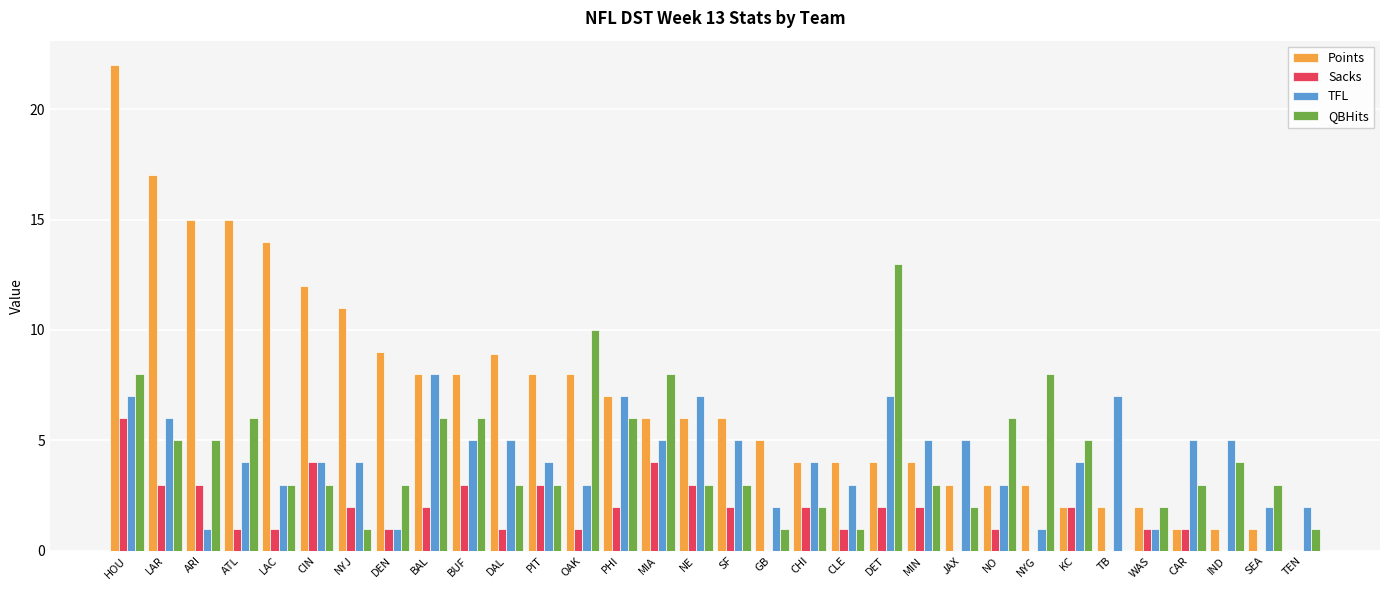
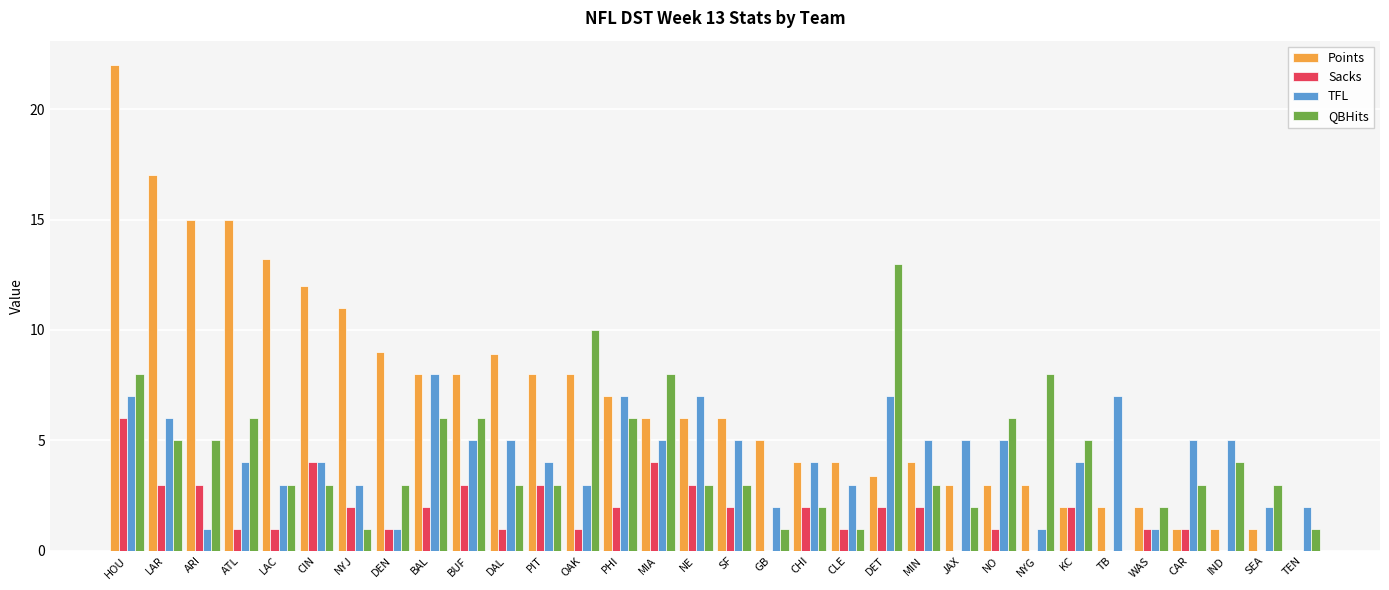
  {
    "Points": {
      "HOU": 22.0,
      "LAR": 17.0,
      "ARI": 15.0,
      "ATL": 15.0,
-     "LAC": 14.0,
+     "LAC": 13.2,
      "CIN": 12.0,
      "NYJ": 11.0,
      "DEN": 9.0,
      "BAL": 8.0,
      "BUF": 8.0,
      "DAL": 8.9,
      "PIT": 8.0,
      "OAK": 8.0,
      "PHI": 7.0,
      "MIA": 6.0,
      "NE": 6.0,
      "SF": 6.0,
      "GB": 5.0,
      "CHI": 4.0,
      "CLE": 4.0,
-     "DET": 4.0,
+     "DET": 3.4,
      "MIN": 4.0,
      "JAX": 3.0,
      "NO": 3.0,
      "NYG": 3.0,
      "KC": 2.0,
      "TB": 2.0,
      "WAS": 2.0,
      "CAR": 1.0,
      "IND": 1.0,
      "SEA": 1.0,
      "TEN": 0.0
    },
    "Sacks": {
      "HOU": 6.0,
      "LAR": 3.0,
      "ARI": 3.0,
      "ATL": 1.0,
      "LAC": 1.0,
      "CIN": 4.0,
      "NYJ": 2.0,
      "DEN": 1.0,
      "BAL": 2.0,
      "BUF": 3.0,
      "DAL": 1.0,
      "PIT": 3.0,
      "OAK": 1.0,
      "PHI": 2.0,
      "MIA": 4.0,
      "NE": 3.0,
      "SF": 2.0,
      "GB": 0.0,
      "CHI": 2.0,
      "CLE": 1.0,
      "DET": 2.0,
      "MIN": 2.0,
      "JAX": 0.0,
      "NO": 1.0,
      "NYG": 0.0,
      "KC": 2.0,
      "TB": 0.0,
      "WAS": 1.0,
      "CAR": 1.0,
      "IND": 0.0,
      "SEA": 0.0,
      "TEN": 0.0
    },
    "TFL": {
      "HOU": 7,
      "LAR": 6,
      "ARI": 1,
      "ATL": 4,
      "LAC": 3,
      "CIN": 4,
-     "NYJ": 4,
+     "NYJ": 3,
      "DEN": 1,
      "BAL": 8,
      "BUF": 5,
      "DAL": 5,
      "PIT": 4,
      "OAK": 3,
      "PHI": 7,
      "MIA": 5,
      "NE": 7,
      "SF": 5,
      "GB": 2,
      "CHI": 4,
      "CLE": 3,
      "DET": 7,
      "MIN": 5,
      "JAX": 5,
-     "NO": 3,
+     "NO": 5,
      "NYG": 1,
      "KC": 4,
      "TB": 7,
      "WAS": 1,
      "CAR": 5,
      "IND": 5,
      "SEA": 2,
      "TEN": 2
    },
    "QBHits": {
      "HOU": 8.0,
      "LAR": 5.0,
      "ARI": 5.0,
      "ATL": 6.0,
      "LAC": 3.0,
      "CIN": 3.0,
      "NYJ": 1.0,
      "DEN": 3.0,
      "BAL": 6.0,
      "BUF": 6.0,
      "DAL": 3.0,
      "PIT": 3.0,
      "OAK": 10.0,
      "PHI": 6.0,
      "MIA": 8.0,
      "NE": 3.0,
      "SF": 3.0,
      "GB": 1.0,
      "CHI": 2.0,
      "CLE": 1.0,
      "DET": 13.0,
      "MIN": 3.0,
      "JAX": 2.0,
      "NO": 6.0,
      "NYG": 8.0,
      "KC": 5.0,
      "TB": 0.0,
      "WAS": 2.0,
      "CAR": 3.0,
      "IND": 4.0,
      "SEA": 3.0,
      "TEN": 1.0
    }
  }
